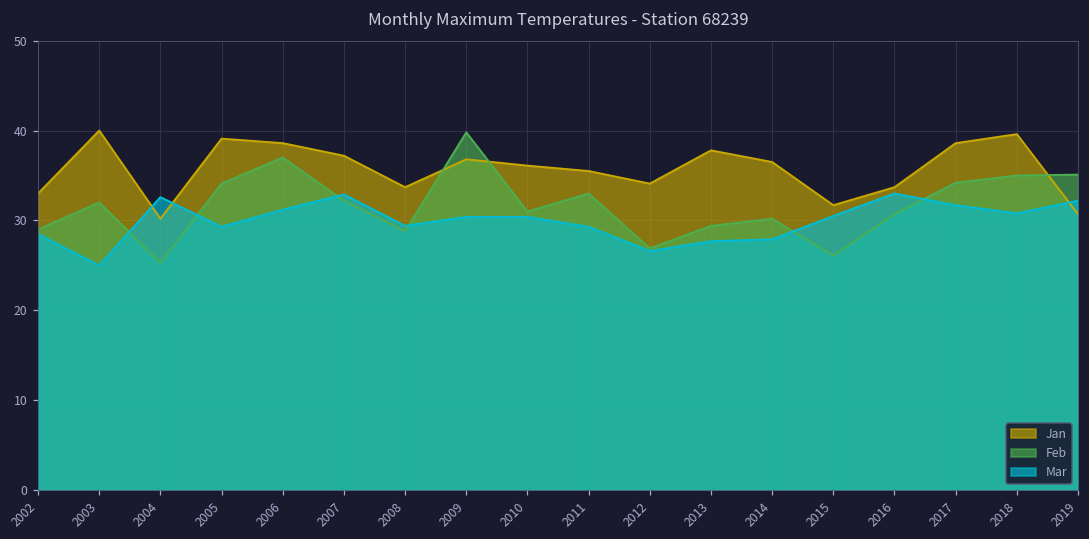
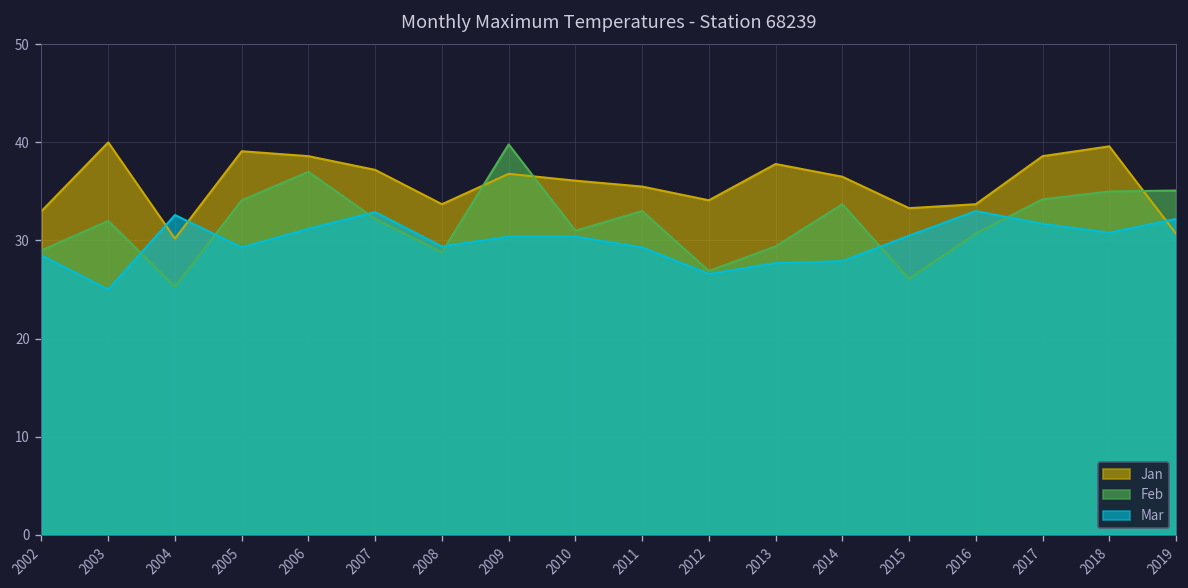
  {
    "Jan": {
      "2002": 33,
      "2003": 40,
      "2004": 30,
      "2005": 39,
      "2006": 39,
      "2007": 37,
      "2008": 34,
      "2009": 37,
      "2010": 36,
      "2011": 36,
      "2012": 34,
      "2013": 38,
      "2014": 37,
-     "2015": 32,
+     "2015": 33,
      "2016": 34,
      "2017": 39,
      "2018": 40,
      "2019": 31
    },
    "Feb": {
      "2002": 29,
      "2003": 32,
      "2004": 25,
      "2005": 34,
      "2006": 37,
      "2007": 32,
      "2008": 29,
      "2009": 40,
      "2010": 31,
      "2011": 33,
      "2013": 29,
-     "2014": 30,
+     "2014": 34,
      "2015": 26,
      "2016": 31,
      "2017": 34,
      "2018": 35,
      "2019": 35
    },
    "Mar": {
      "2002": 29,
      "2003": 25,
      "2004": 33,
      "2005": 29,
      "2006": 31,
      "2007": 33,
      "2008": 29,
      "2009": 30,
      "2010": 30,
      "2011": 29,
      "2013": 28,
      "2014": 28,
      "2015": 31,
      "2016": 33,
      "2017": 32,
      "2018": 31,
      "2019": 32
    }
  }
